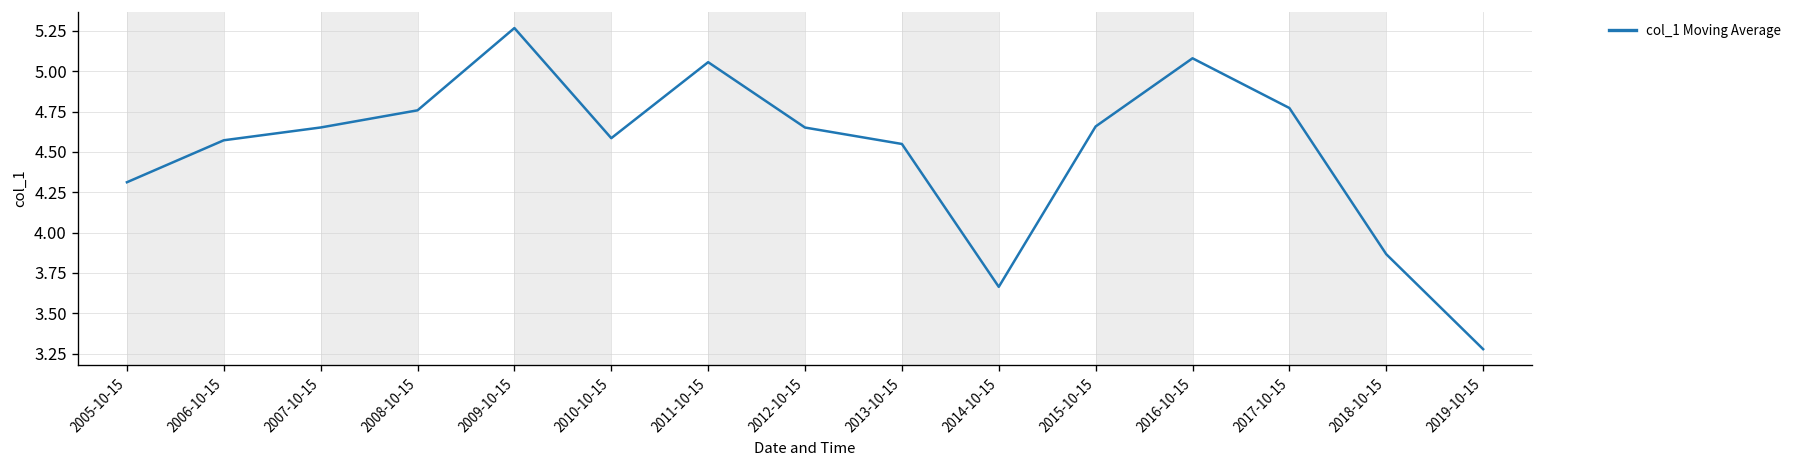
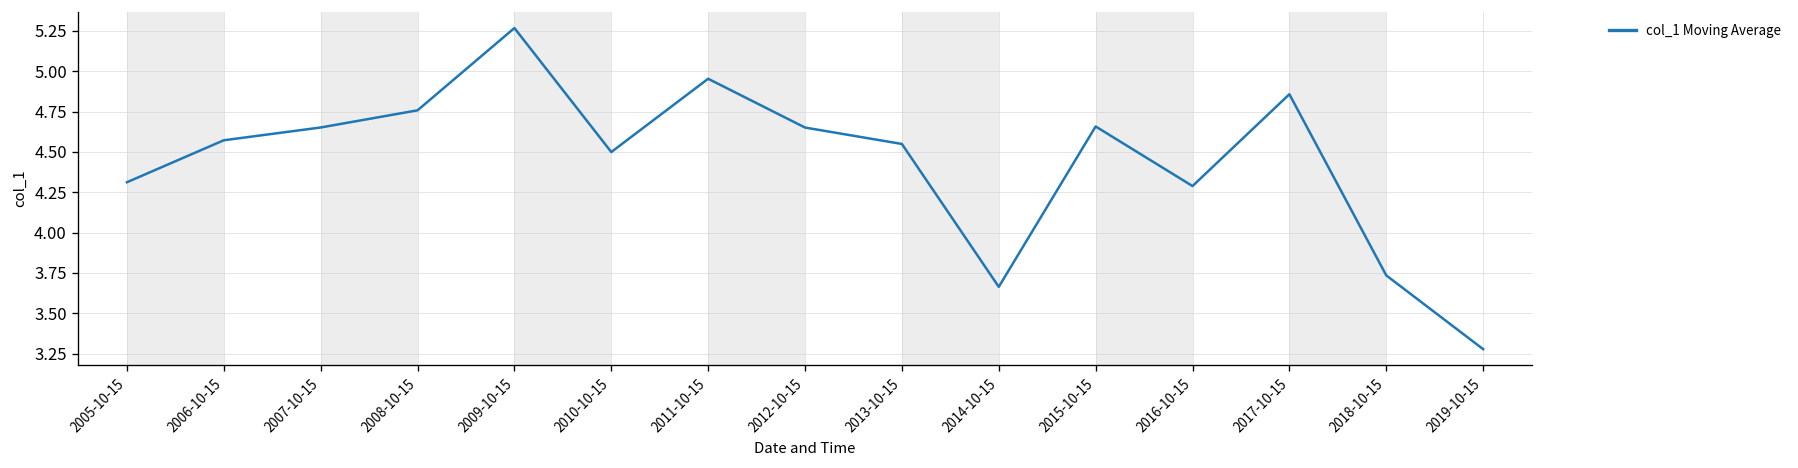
  {
    "2005-10-15": 4.31,
    "2006-10-15": 4.57,
    "2007-10-15": 4.65,
    "2008-10-15": 4.76,
    "2009-10-15": 5.27,
-   "2010-10-15": 4.59,
-   "2011-10-15": 5.06,
+   "2010-10-15": 4.50,
+   "2011-10-15": 4.95,
    "2012-10-15": 4.65,
    "2013-10-15": 4.55,
    "2014-10-15": 3.66,
    "2015-10-15": 4.66,
-   "2016-10-15": 5.08,
-   "2017-10-15": 4.77,
-   "2018-10-15": 3.87,
+   "2016-10-15": 4.29,
+   "2017-10-15": 4.86,
+   "2018-10-15": 3.74,
    "2019-10-15": 3.28
  }
